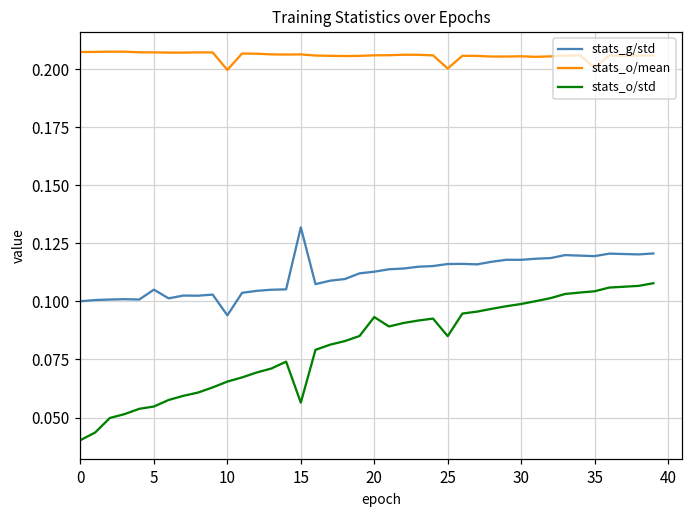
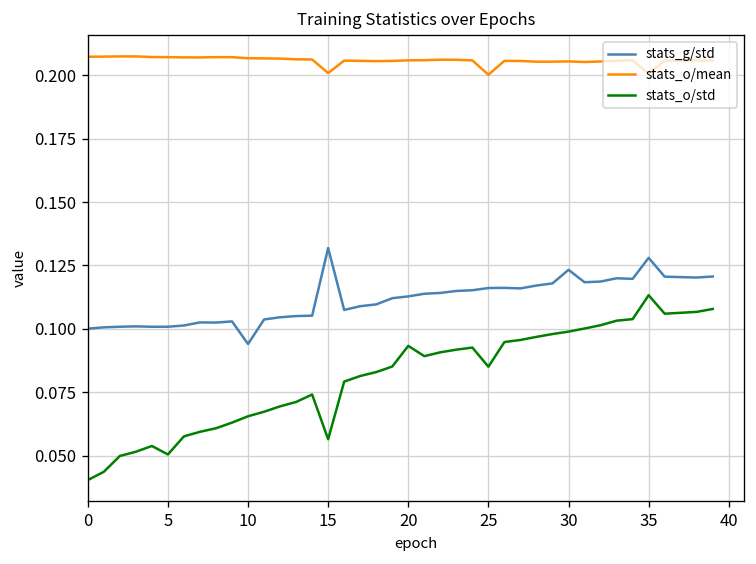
  {
    "stats_g/std": {
      "0": 0.100,
-     "5": 0.105,
+     "5": 0.101,
      "10": 0.094,
      "15": 0.132,
      "20": 0.113,
      "25": 0.116,
-     "30": 0.118,
-     "35": 0.119
+     "30": 0.123,
+     "35": 0.128
    },
    "stats_o/mean": {
      "0": 0.207,
      "5": 0.207,
-     "10": 0.200,
-     "15": 0.206,
+     "10": 0.207,
+     "15": 0.201,
      "20": 0.206,
      "25": 0.200,
      "30": 0.205
    },
    "stats_o/std": {
      "0": 0.040,
-     "5": 0.055,
+     "5": 0.050,
      "10": 0.065,
      "15": 0.056,
      "20": 0.093,
      "25": 0.085,
      "30": 0.099,
-     "35": 0.104
+     "35": 0.113
    }
  }
